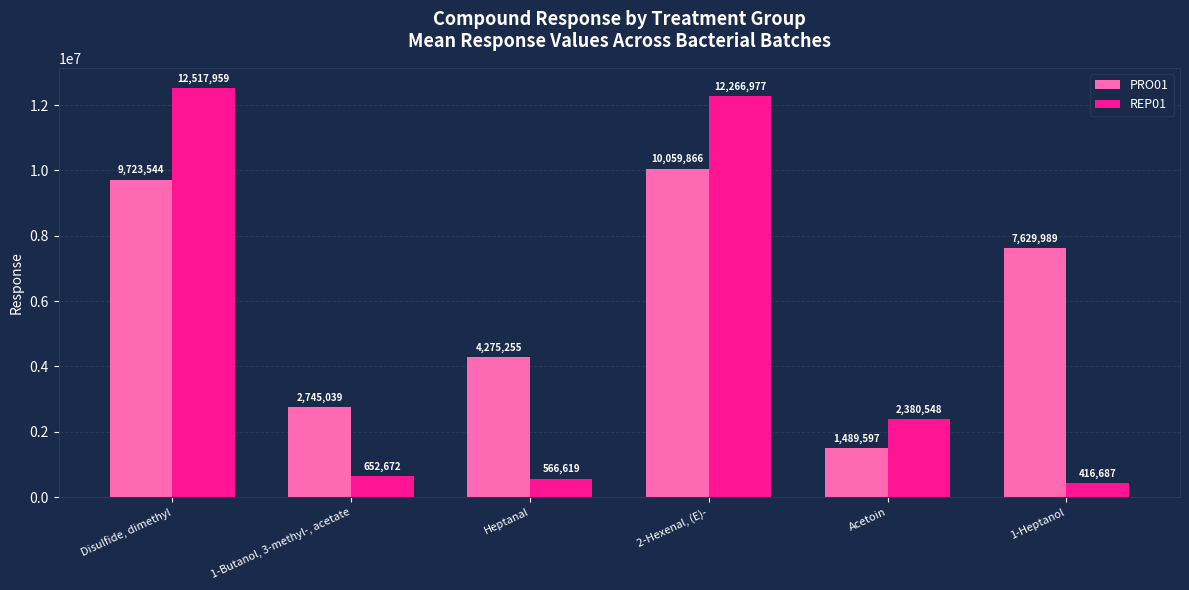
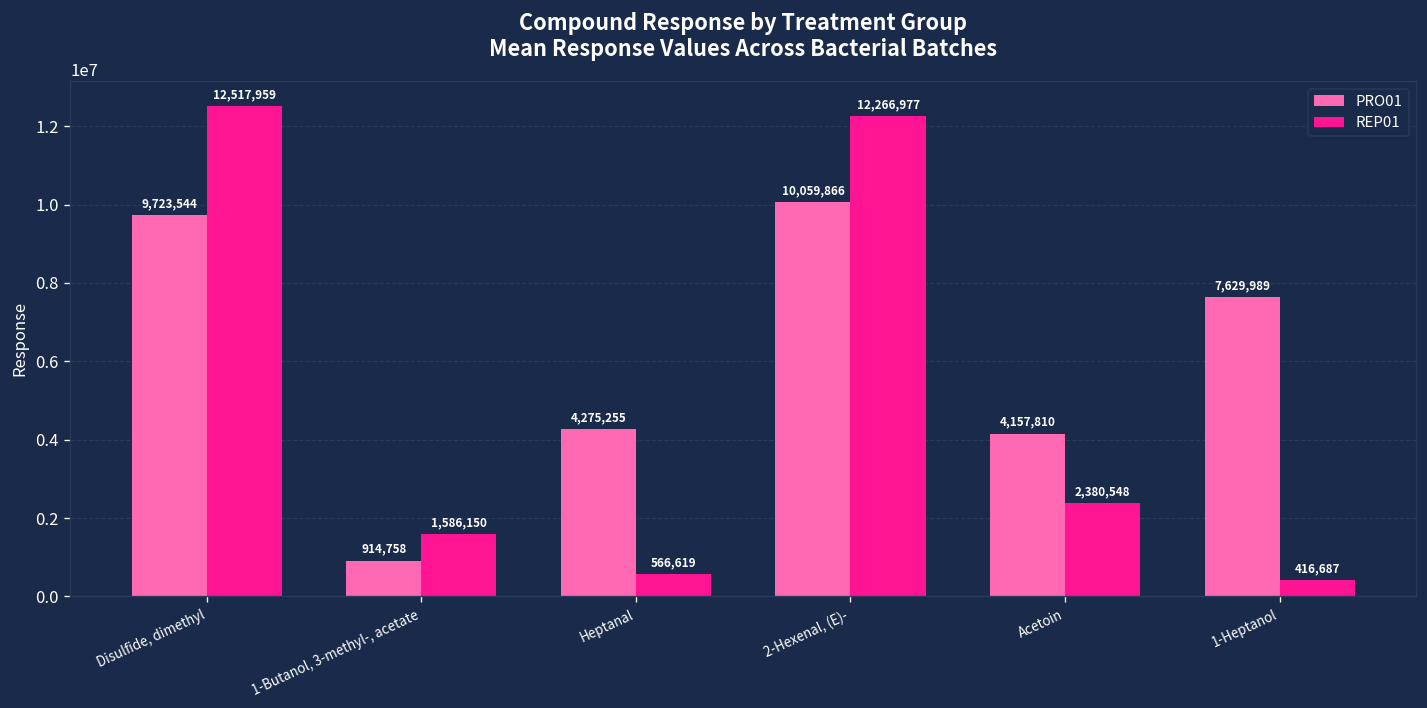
  {
    "PRO01": {
      "Disulfide, dimethyl": "9,723,544",
-     "1-Butanol, 3-methyl-, acetate": "2,745,039",
+     "1-Butanol, 3-methyl-, acetate": "914,758",
      "Heptanal": "4,275,255",
      "2-Hexenal, (E)-": "10,059,866",
-     "Acetoin": "1,489,597",
+     "Acetoin": "4,157,810",
      "1-Heptanol": "7,629,989"
    },
    "REP01": {
      "Disulfide, dimethyl": "12,517,959",
-     "1-Butanol, 3-methyl-, acetate": "652,672",
+     "1-Butanol, 3-methyl-, acetate": "1,586,150",
      "Heptanal": "566,619",
      "2-Hexenal, (E)-": "12,266,977",
      "Acetoin": "2,380,548",
      "1-Heptanol": "416,687"
    }
  }
